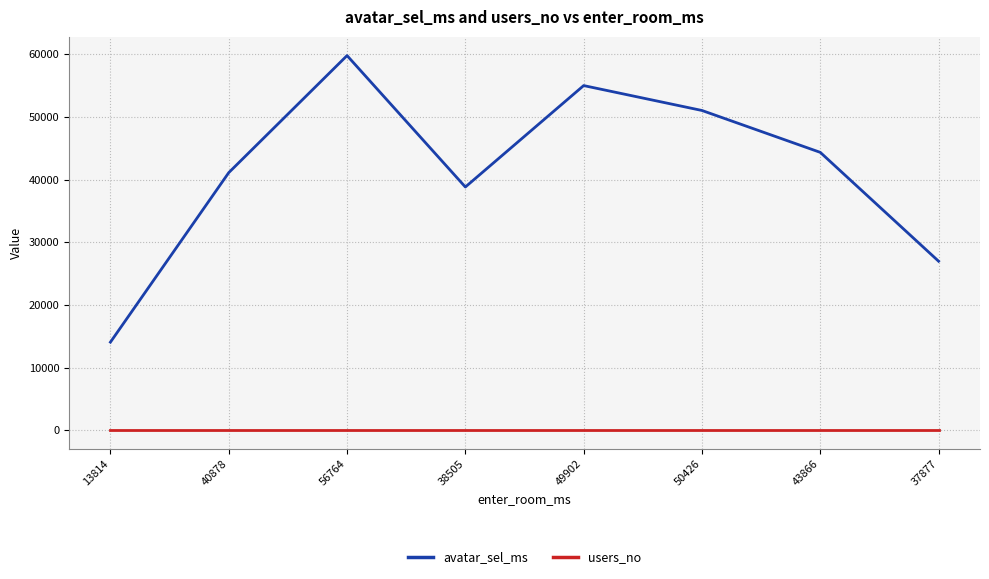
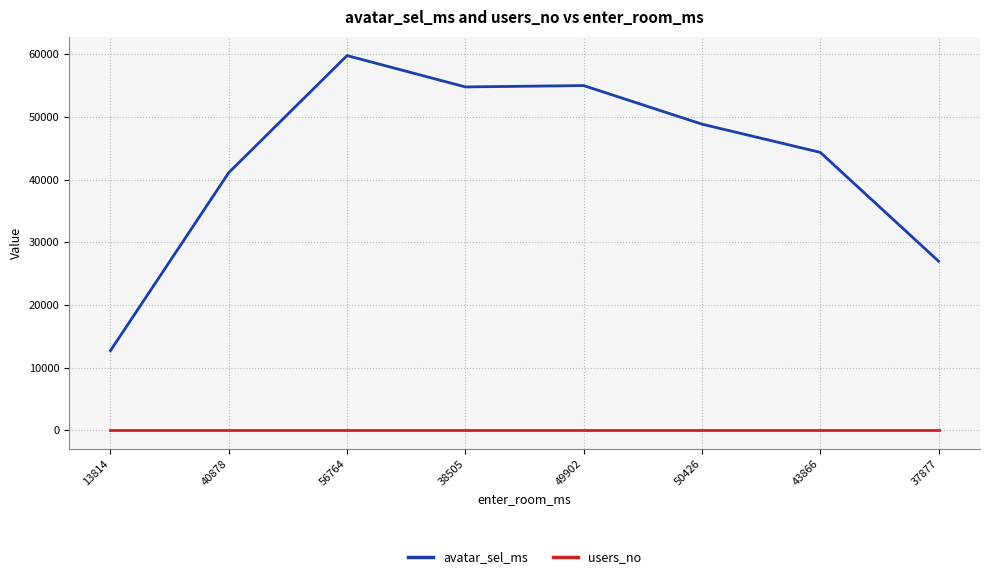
  {
    "avatar_sel_ms": {
-     "13814": 14000,
+     "13814": 13000,
      "40878": 41000,
      "56764": 60000,
-     "38505": 39000,
+     "38505": 55000,
      "49902": 55000,
-     "50426": 51000,
+     "50426": 49000,
      "43866": 44000,
      "37877": 27000
    },
    "users_no": {
      "13814": 0,
      "40878": 0,
      "56764": 0,
      "38505": 0,
      "49902": 0,
      "50426": 0,
      "43866": 0,
      "37877": 0
    }
  }
